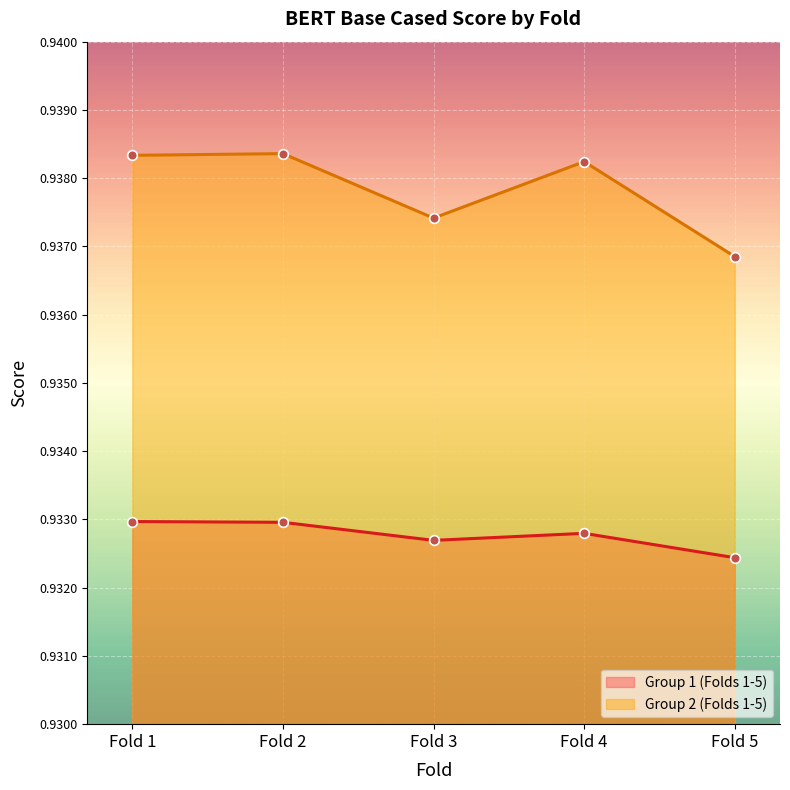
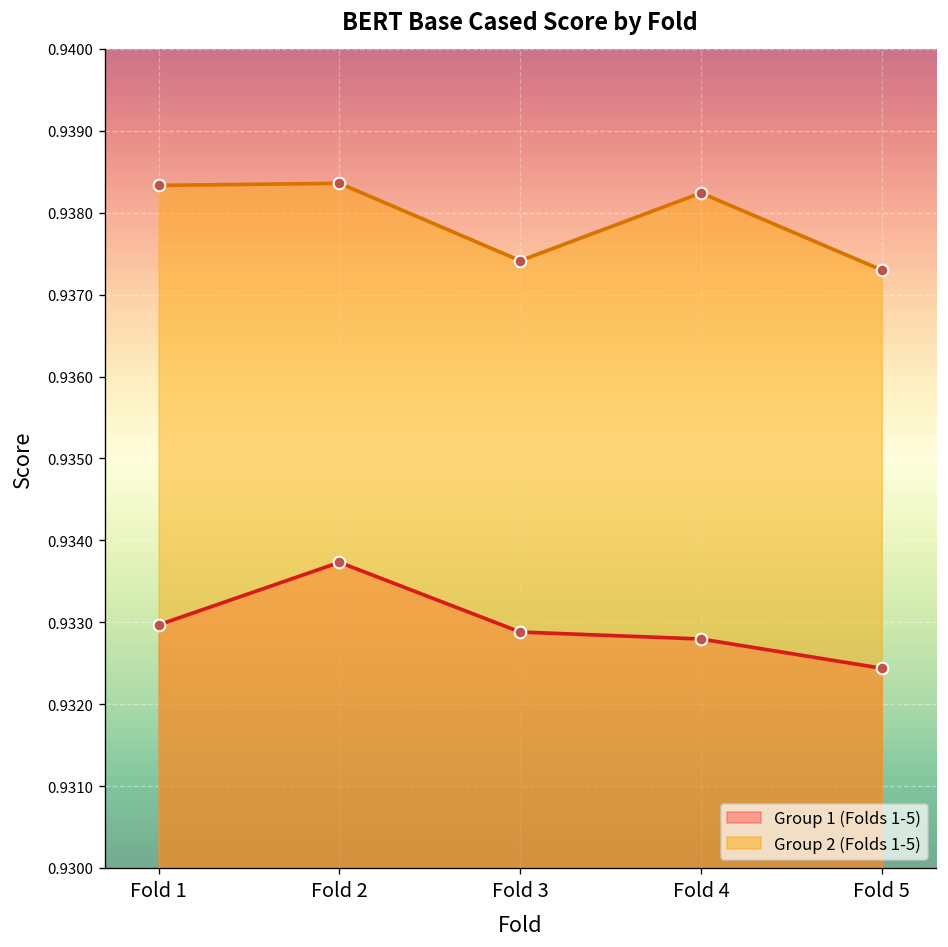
  {
    "Group 1 (Folds 1-5)": {
      "Fold 1": 0.9330,
-     "Fold 2": 0.9330,
-     "Fold 3": 0.9327,
+     "Fold 2": 0.9337,
+     "Fold 3": 0.9329,
      "Fold 4": 0.9328,
      "Fold 5": 0.9324
    },
    "Group 2 (Folds 1-5)": {
      "Fold 1": 0.9383,
      "Fold 2": 0.9384,
      "Fold 3": 0.9374,
      "Fold 4": 0.9382,
-     "Fold 5": 0.9369
+     "Fold 5": 0.9373
    }
  }
